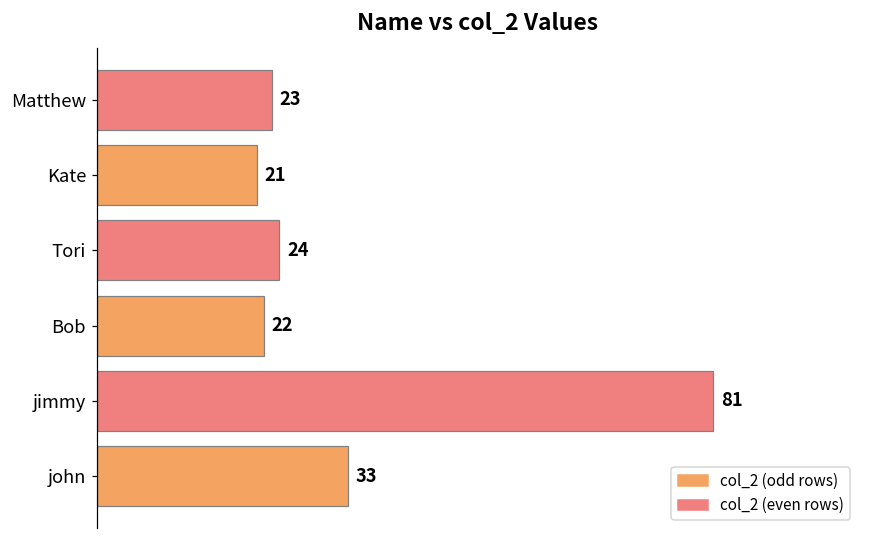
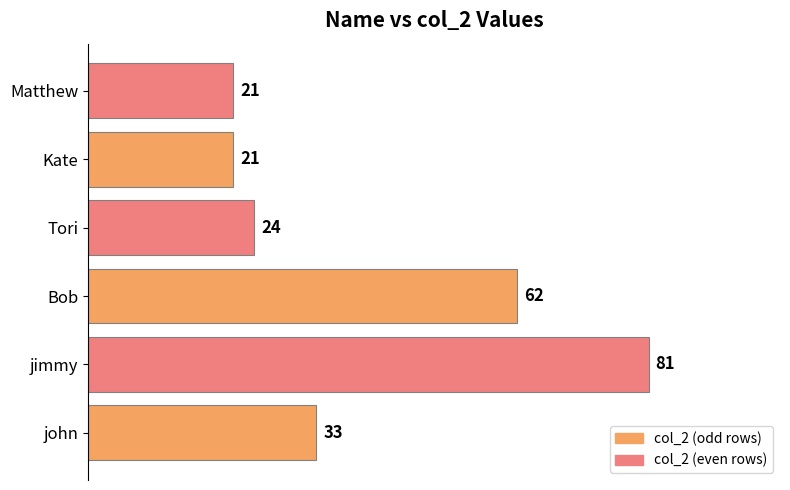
  {
-   "Matthew": 23,
+   "Matthew": 21,
    "Kate": 21,
    "Tori": 24,
-   "Bob": 22,
+   "Bob": 62,
    "jimmy": 81,
    "john": 33
  }
